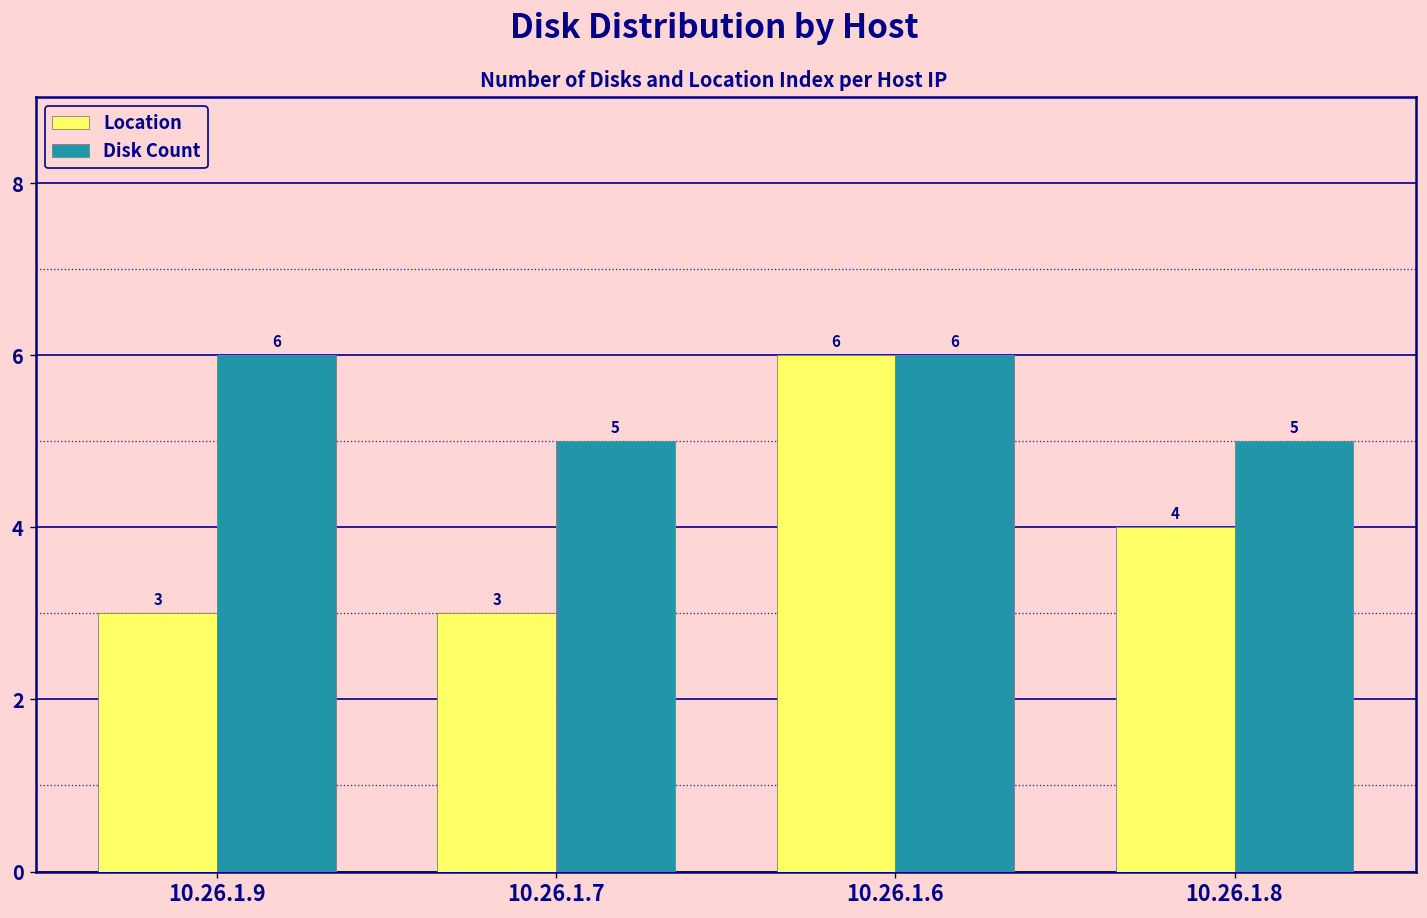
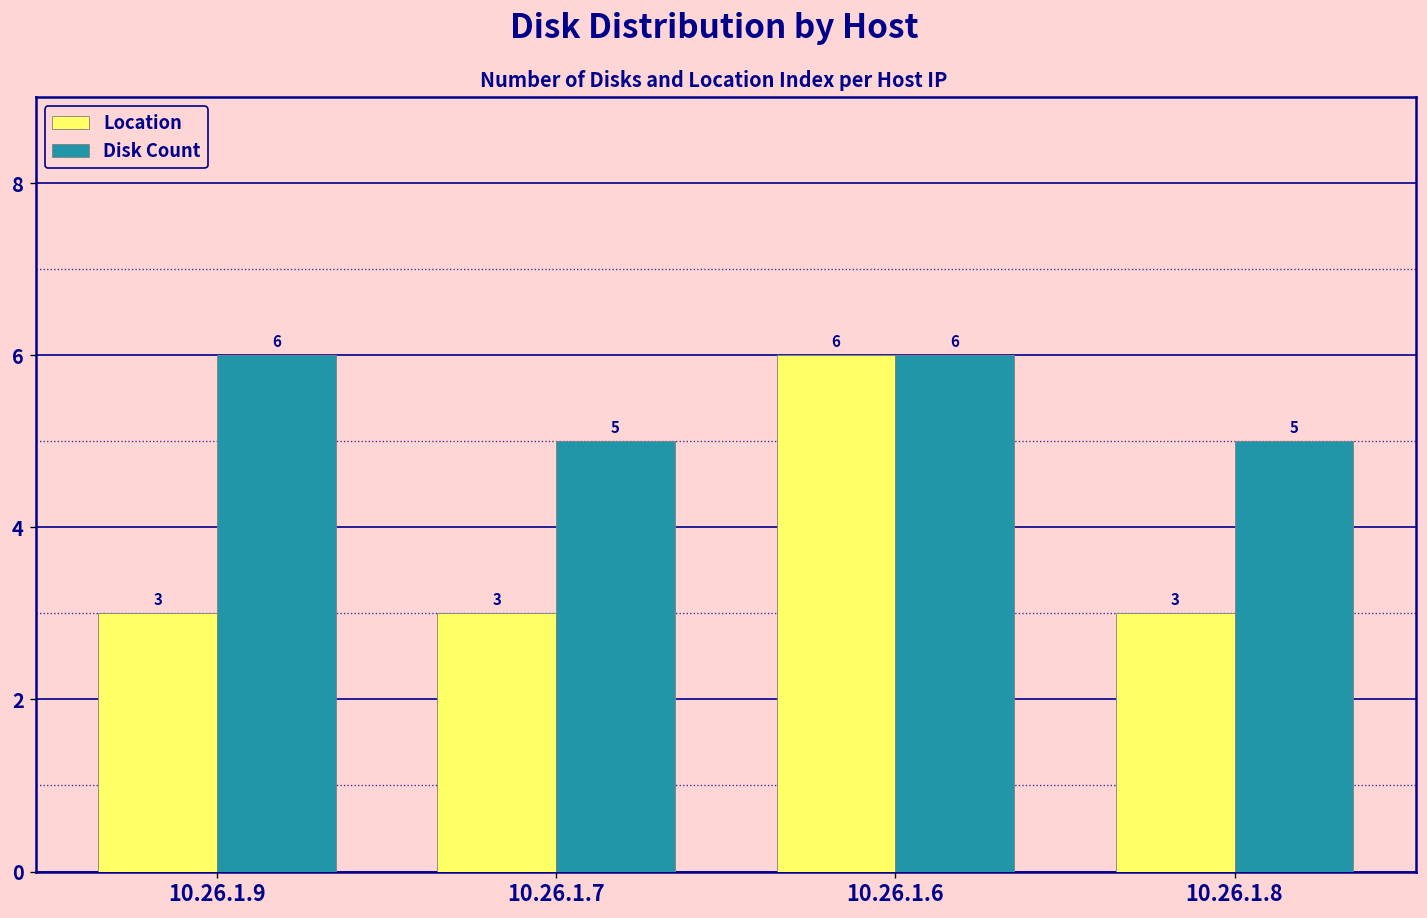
  {
    "Location": {
      "10.26.1.9": 3,
      "10.26.1.7": 3,
      "10.26.1.6": 6,
-     "10.26.1.8": 4
+     "10.26.1.8": 3
    },
    "Disk Count": {
      "10.26.1.9": 6,
      "10.26.1.7": 5,
      "10.26.1.6": 6,
      "10.26.1.8": 5
    }
  }
